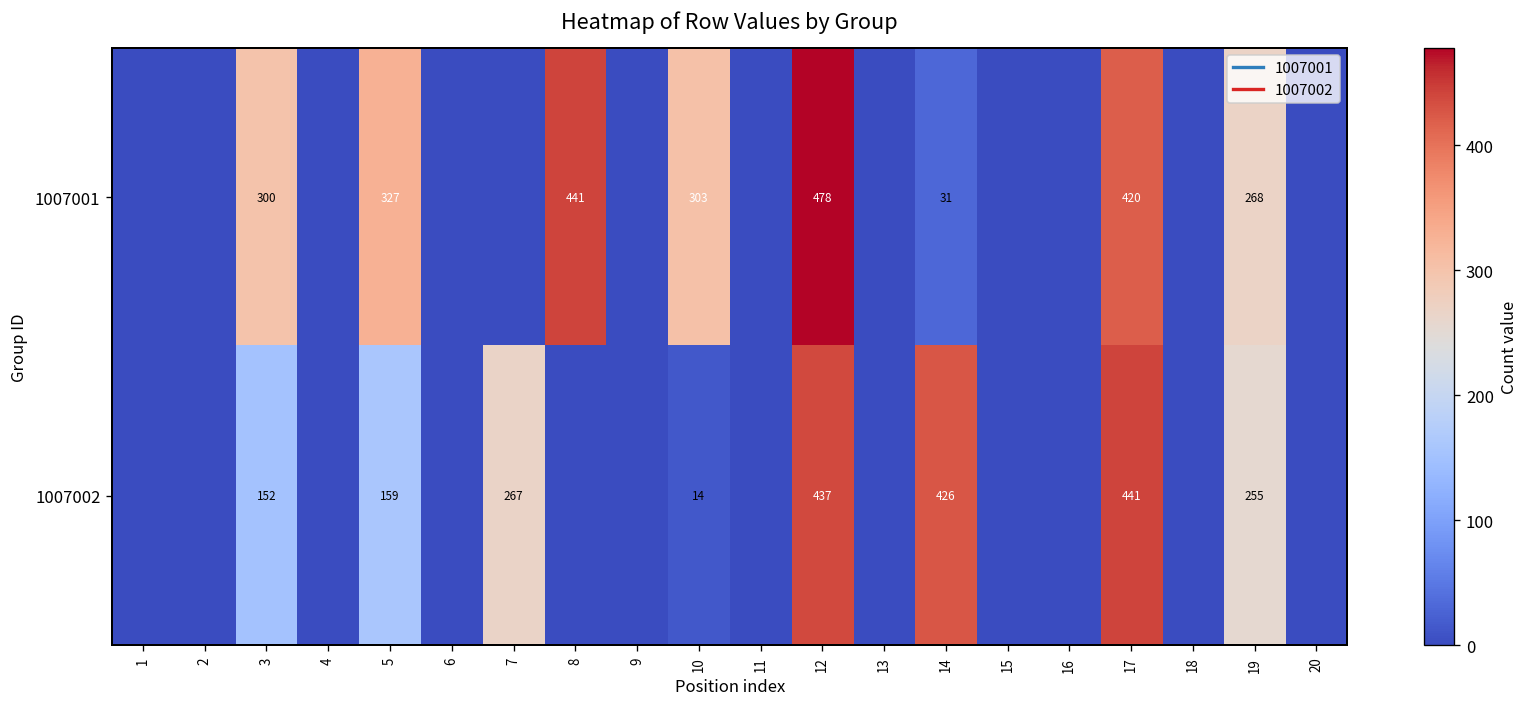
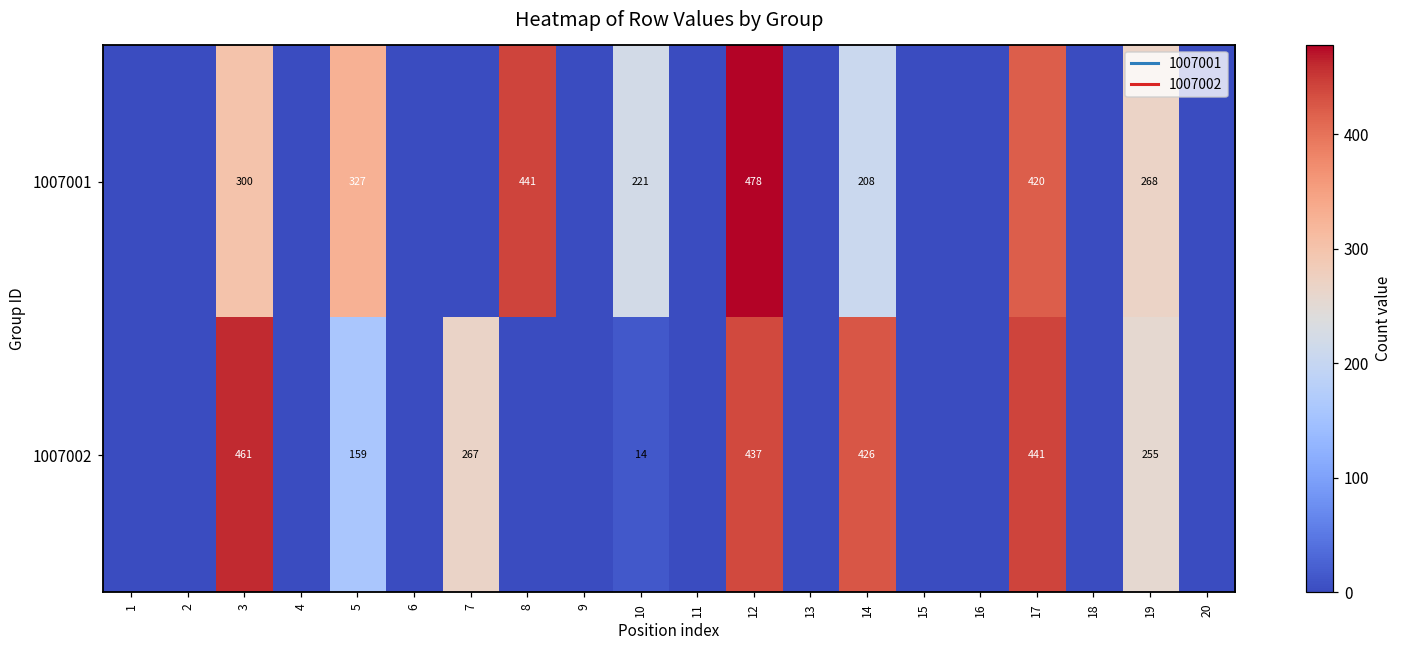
  {
    "1007001": {
      "3": 300,
      "5": 327,
      "8": 441,
-     "10": 303,
+     "10": 221,
      "12": 478,
-     "14": 31,
+     "14": 208,
      "17": 420,
      "19": 268
    },
    "1007002": {
-     "3": 152,
+     "3": 461,
      "5": 159,
      "7": 267,
      "10": 14,
      "12": 437,
      "14": 426,
      "17": 441,
      "19": 255
    }
  }
